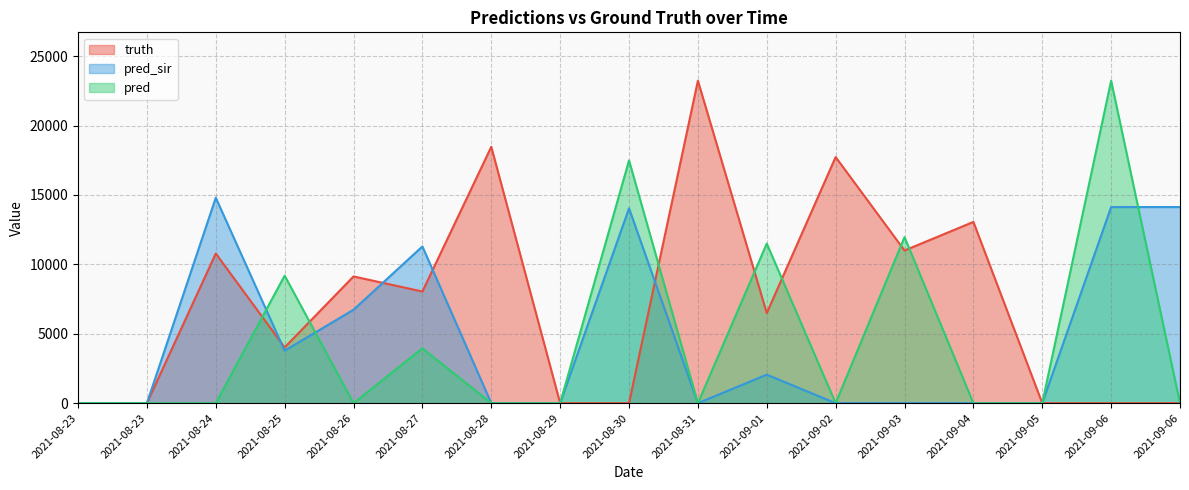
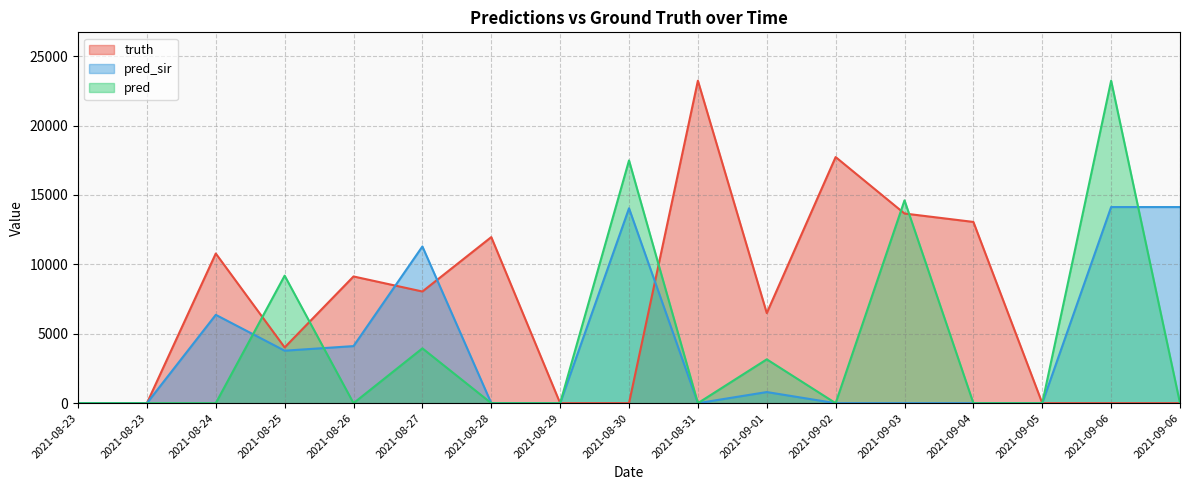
  {
    "truth": {
      "2021-08-24": 10800,
      "2021-08-25": 4000,
      "2021-08-26": 9100,
      "2021-08-27": 8000,
-     "2021-08-28": 18500,
+     "2021-08-28": 12000,
      "2021-08-30": 0,
      "2021-08-31": 23200,
      "2021-09-01": 6500,
      "2021-09-02": 17700,
-     "2021-09-03": 11000,
+     "2021-09-03": 13700,
      "2021-09-04": 13100
    },
    "pred_sir": {
-     "2021-08-24": 14800,
+     "2021-08-24": 6400,
      "2021-08-25": 3800,
-     "2021-08-26": 6700,
+     "2021-08-26": 4100,
      "2021-08-27": 11300,
      "2021-08-30": 14000,
-     "2021-09-01": 2100,
+     "2021-09-01": 800,
      "2021-09-03": 0
    },
    "pred": {
      "2021-08-24": 0,
      "2021-08-25": 9200,
      "2021-08-26": 0,
      "2021-08-27": 3900,
      "2021-08-30": 17500,
-     "2021-09-01": 11500,
-     "2021-09-03": 12000
+     "2021-09-01": 3200,
+     "2021-09-03": 14600
    }
  }
